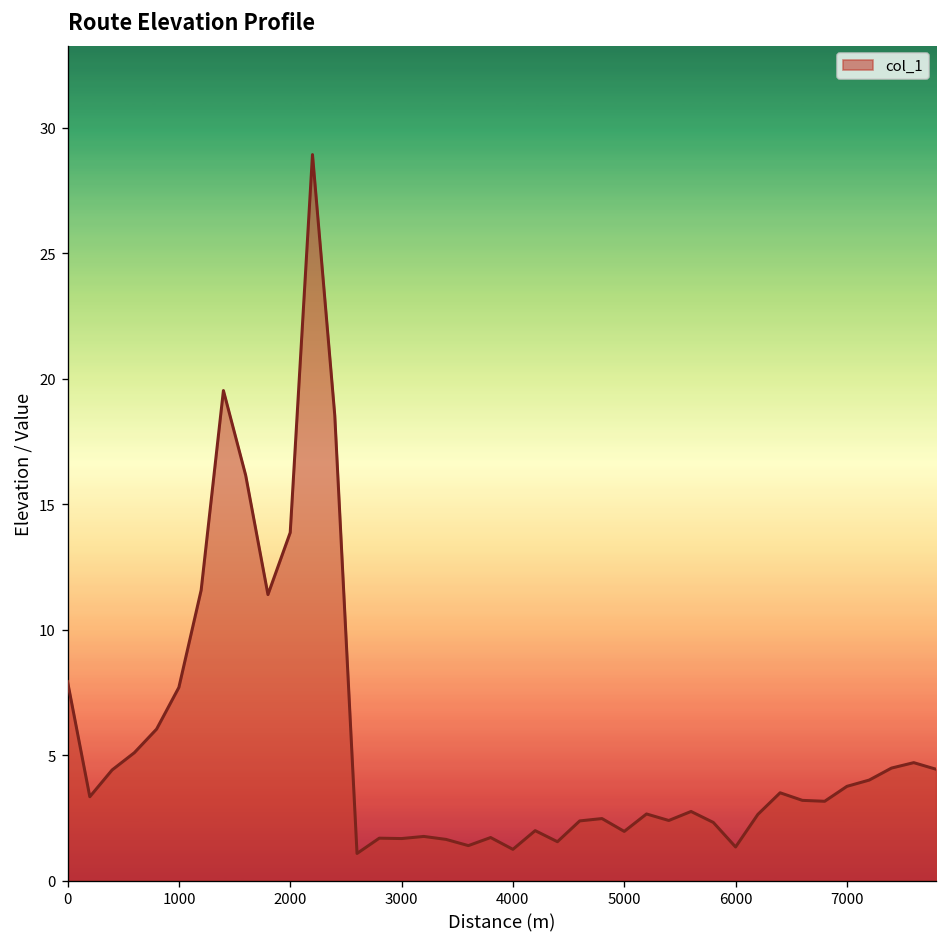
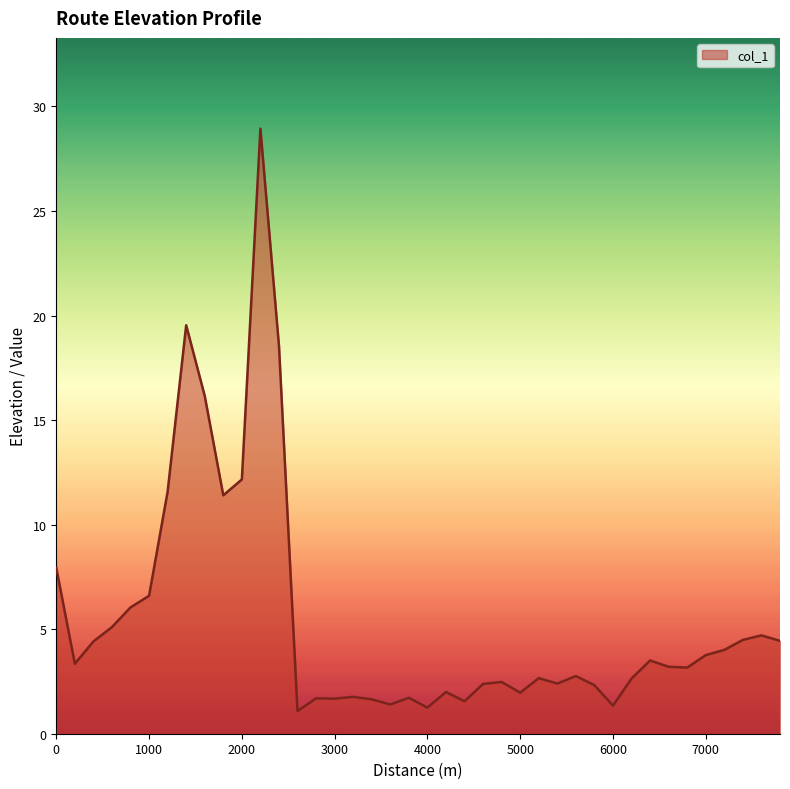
  {
    "0": 7.9,
-   "1000": 7.7,
-   "2000": 13.9,
+   "1000": 6.6,
+   "2000": 12.2,
    "3000": 1.7,
    "4000": 1.2,
    "5000": 2.0,
    "6000": 1.3,
    "7000": 3.8
  }
